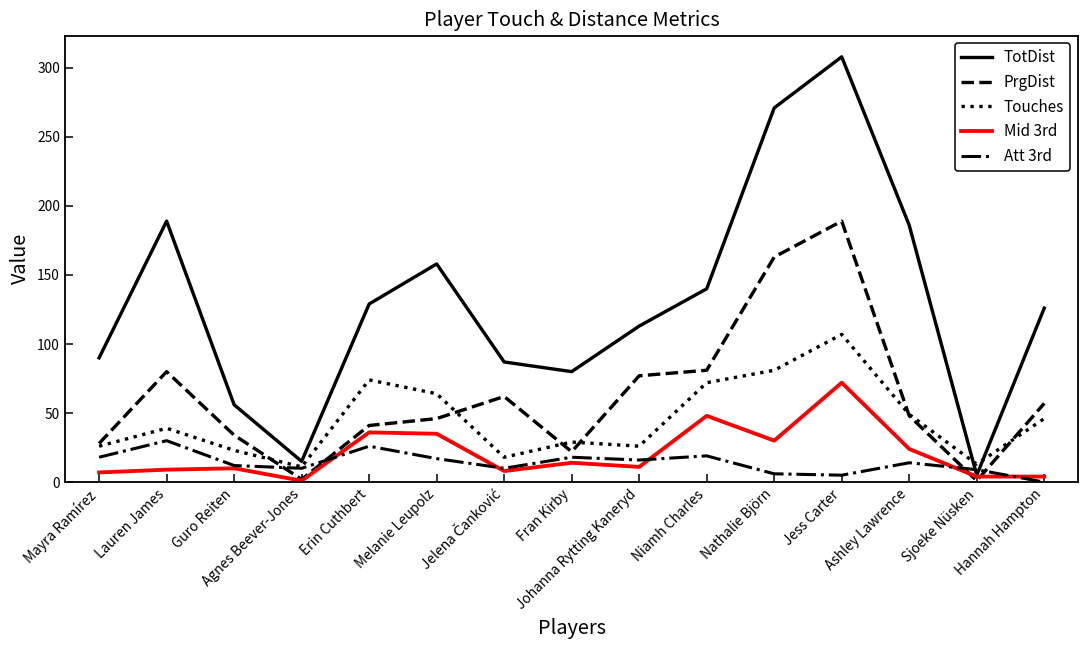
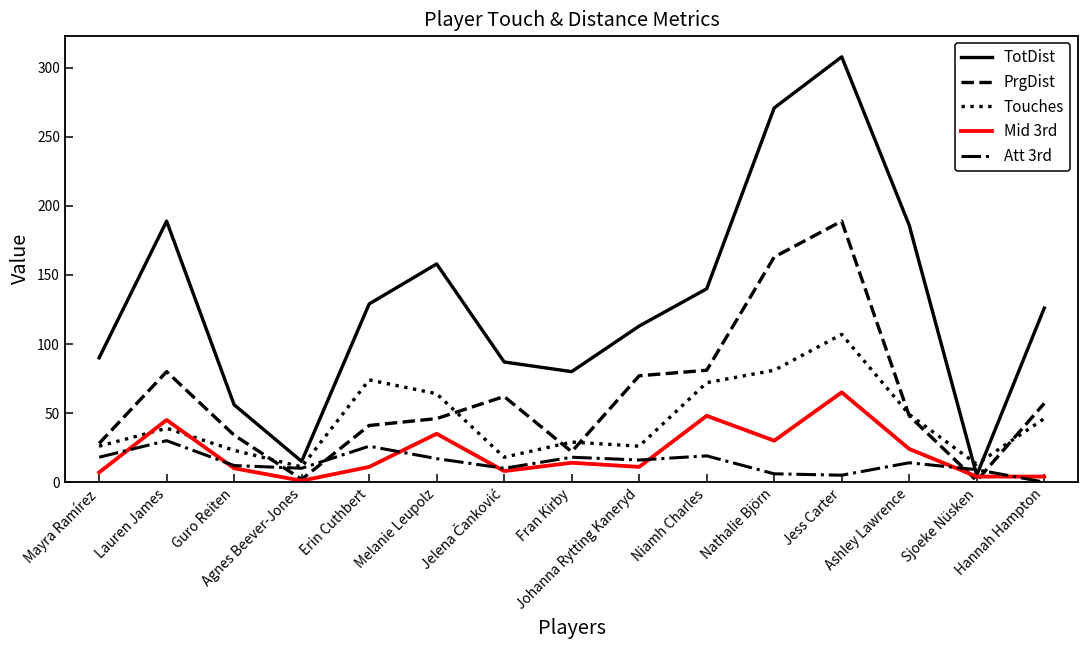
  {
    "Mid 3rd": {
      "Mayra Ramírez": 7,
-     "Lauren James": 9,
-     "Erin Cuthbert": 36,
+     "Lauren James": 45,
+     "Erin Cuthbert": 11,
      "Melanie Leupolz": 35,
      "Fran Kirby": 14,
      "Johanna Rytting Kaneryd": 11,
      "Niamh Charles": 48,
      "Nathalie Björn": 30,
-     "Jess Carter": 72,
+     "Jess Carter": 65,
      "Ashley Lawrence": 24,
      "Hannah Hampton": 4
    }
  }
